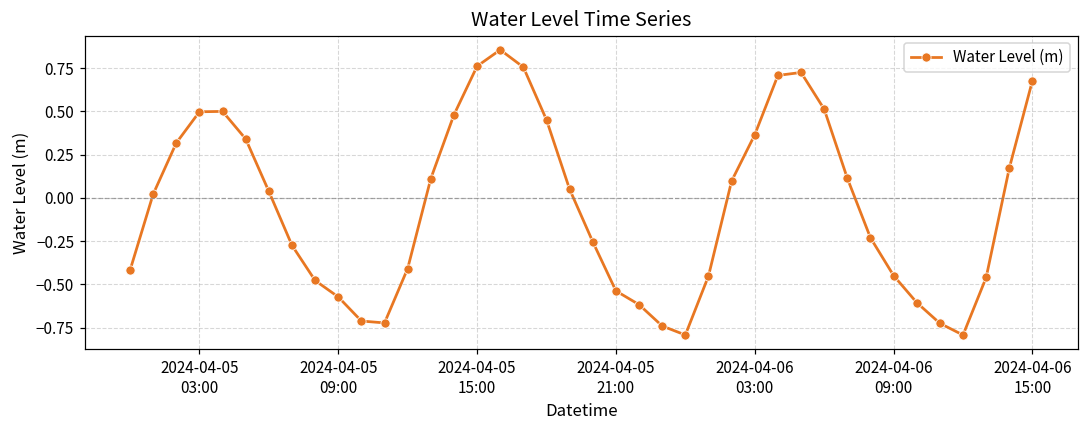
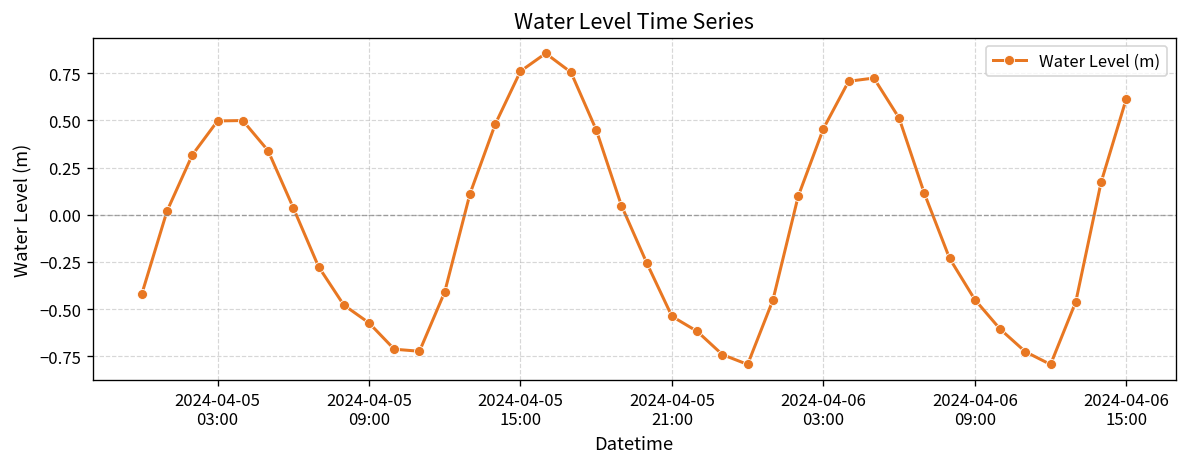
  {
    "2024-04-05 03:00": 0.50,
    "2024-04-05 09:00": -0.57,
    "2024-04-05 15:00": 0.76,
    "2024-04-05 21:00": -0.54,
-   "2024-04-06 03:00": 0.36,
+   "2024-04-06 03:00": 0.46,
    "2024-04-06 09:00": -0.45,
-   "2024-04-06 15:00": 0.68
+   "2024-04-06 15:00": 0.62
  }
